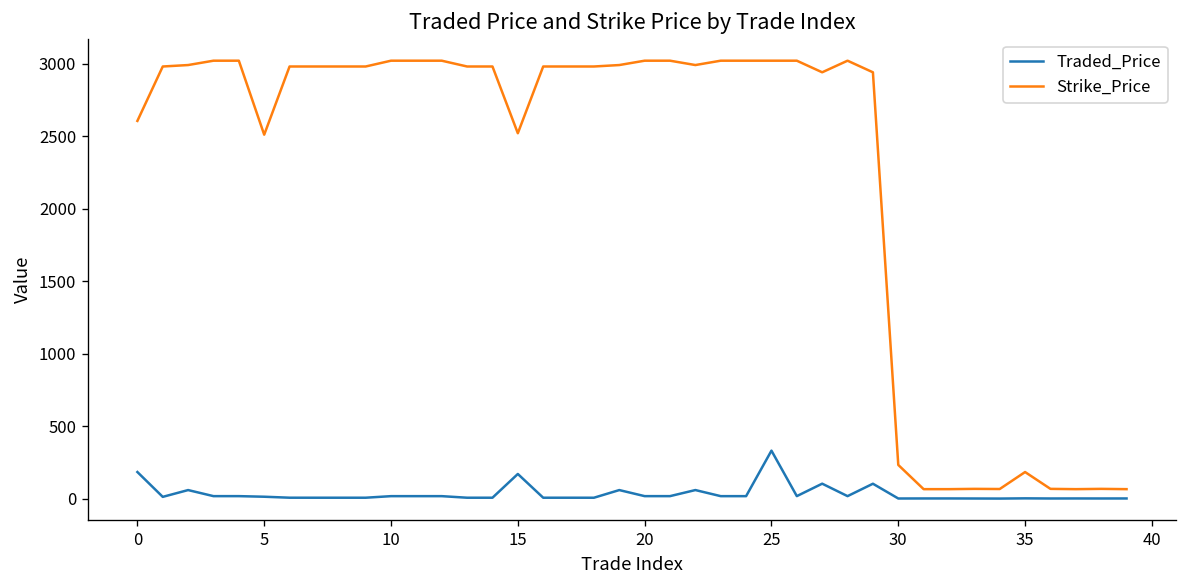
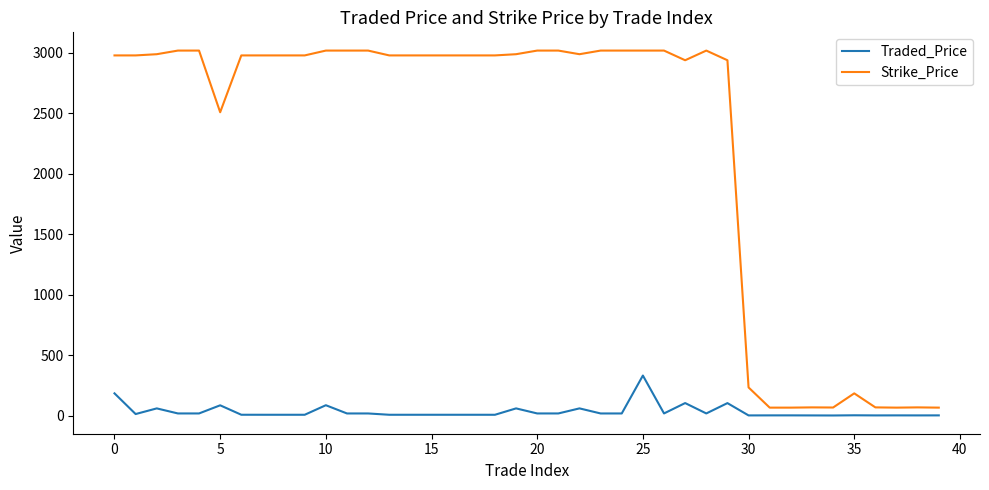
  {
    "Traded_Price": {
      "0": 190,
-     "5": 10,
-     "10": 20,
-     "15": 170,
+     "5": 90,
+     "10": 90,
+     "15": 10,
      "20": 20,
      "25": 330,
      "30": 0,
      "35": 0
    },
    "Strike_Price": {
-     "0": 2610,
+     "0": 2980,
      "5": 2510,
      "10": 3020,
-     "15": 2520,
+     "15": 2980,
      "20": 3020,
      "25": 3020,
      "30": 230,
      "35": 190
    }
  }
